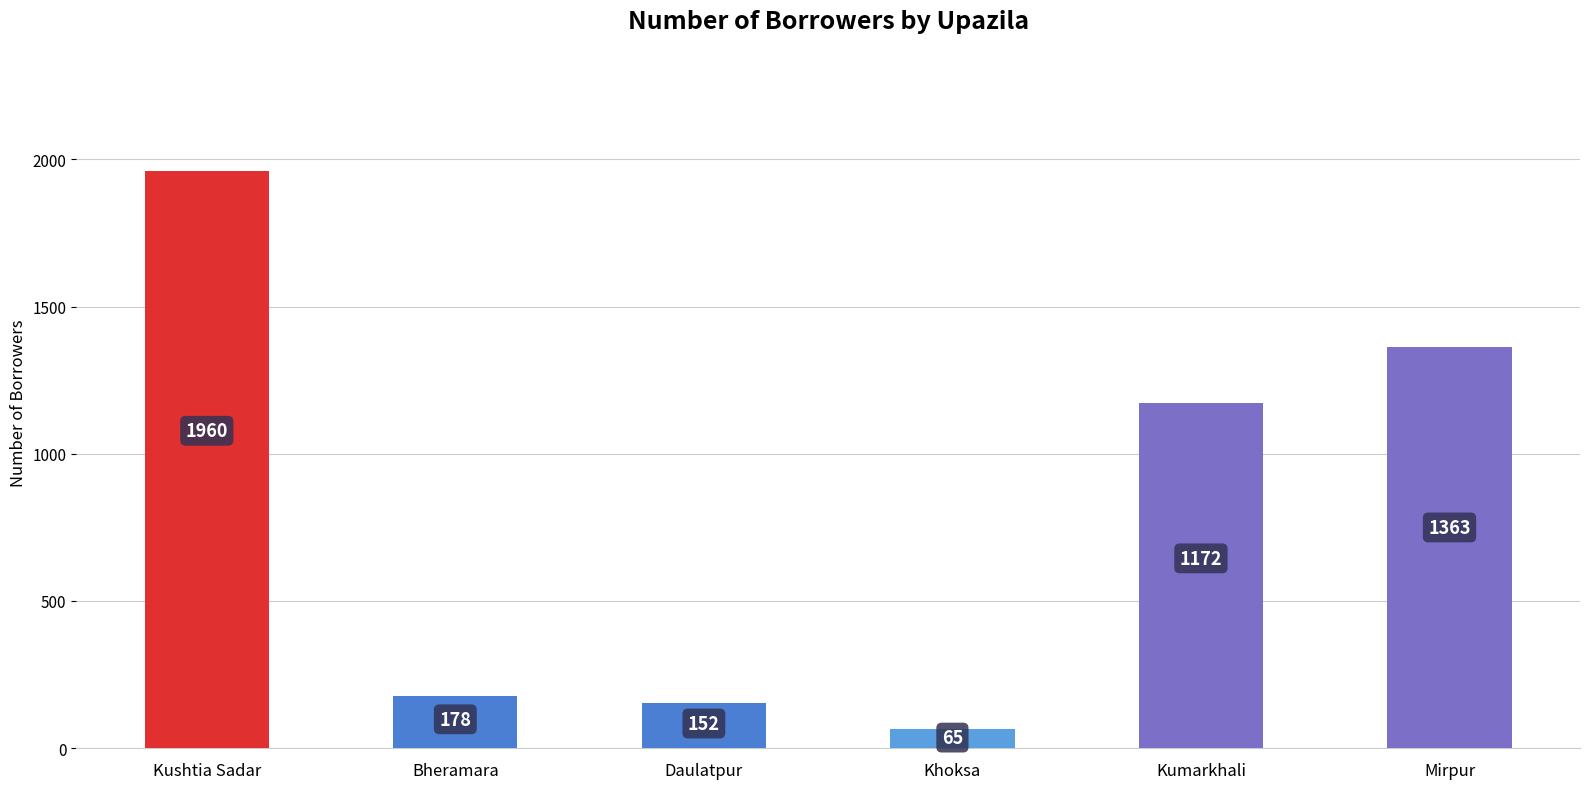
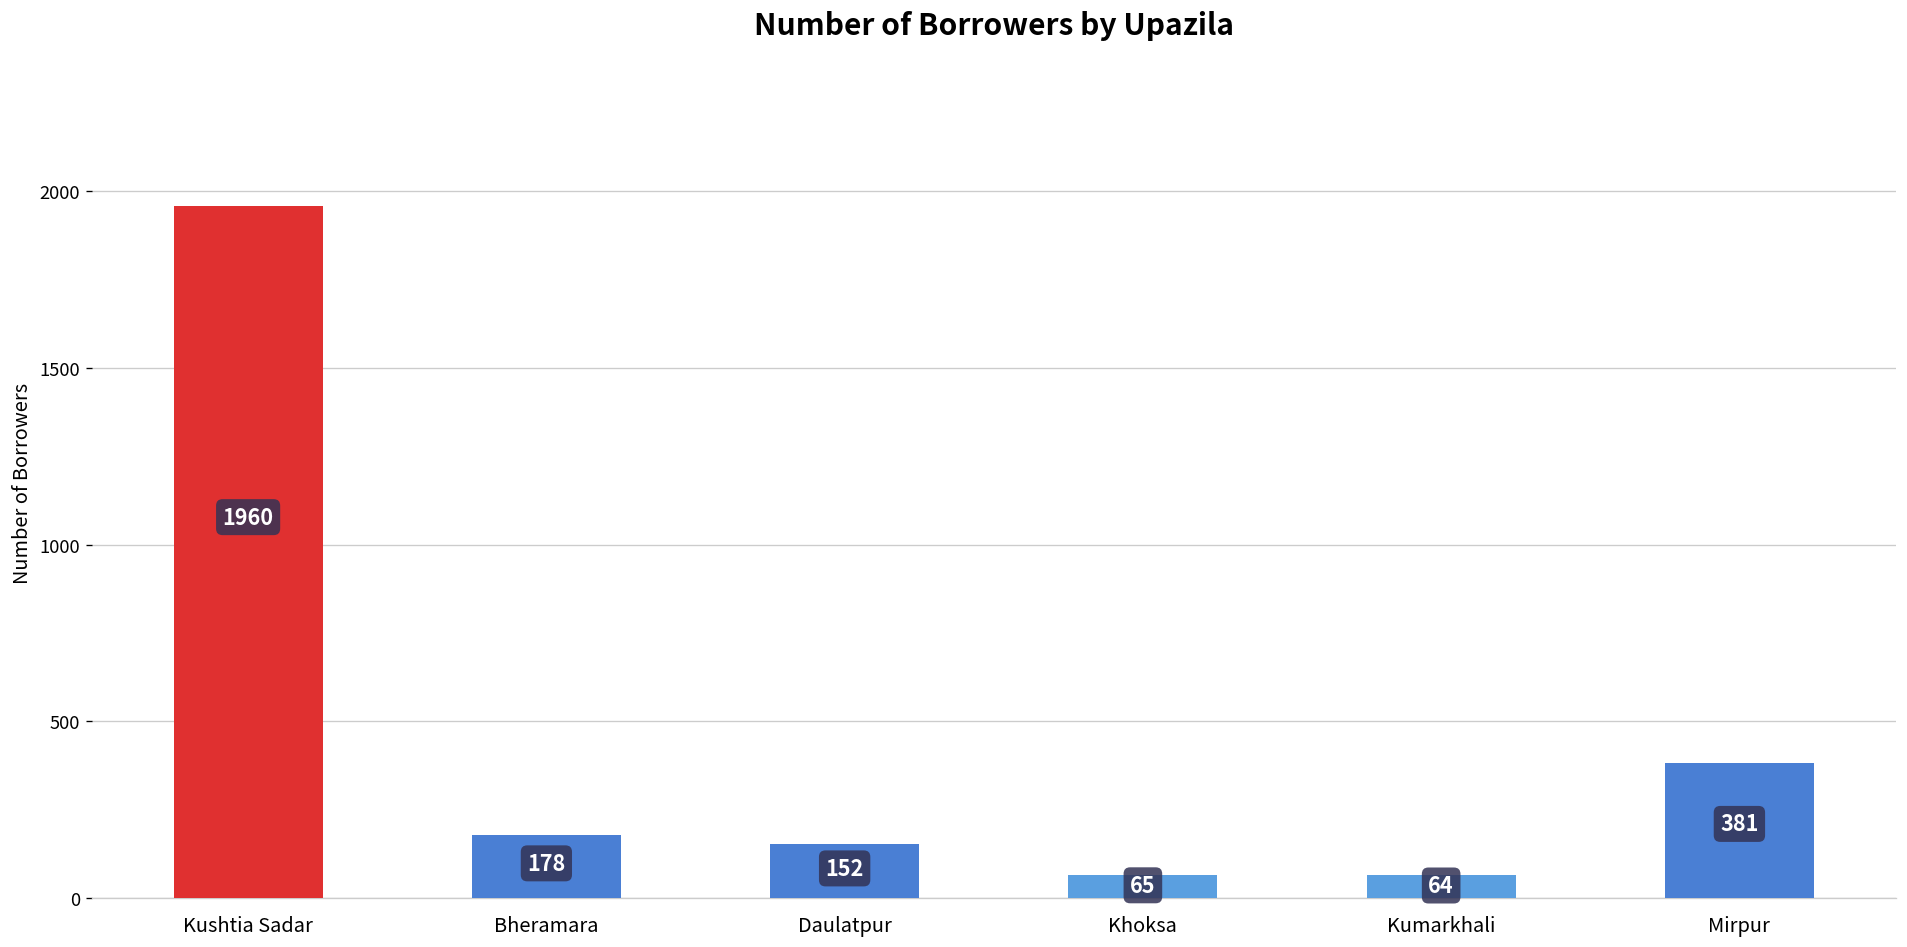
  {
-   "Kumarkhali": 1172,
-   "Mirpur": 1363
+   "Kumarkhali": 64,
+   "Mirpur": 381
  }
